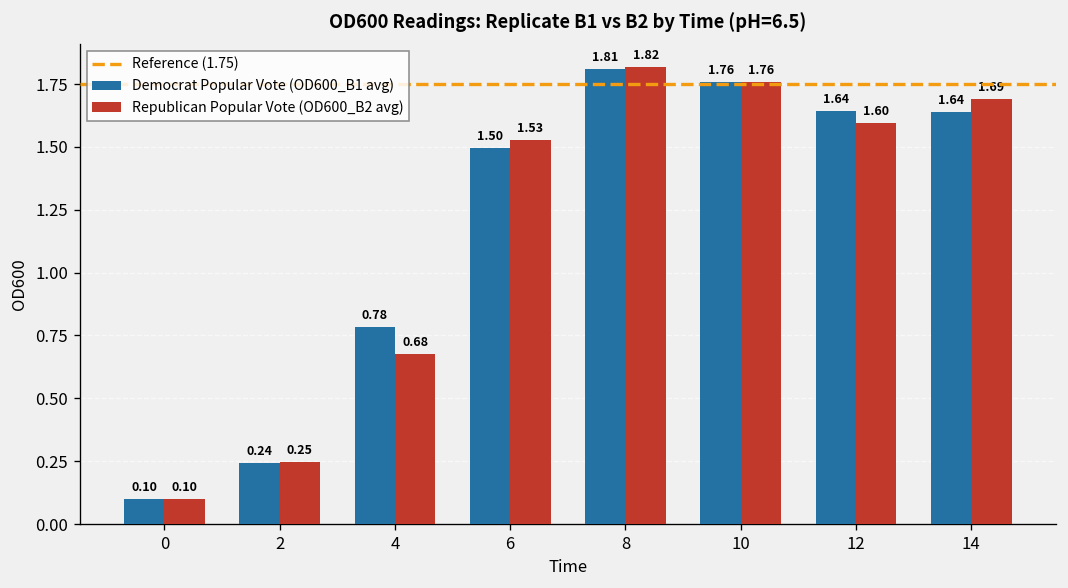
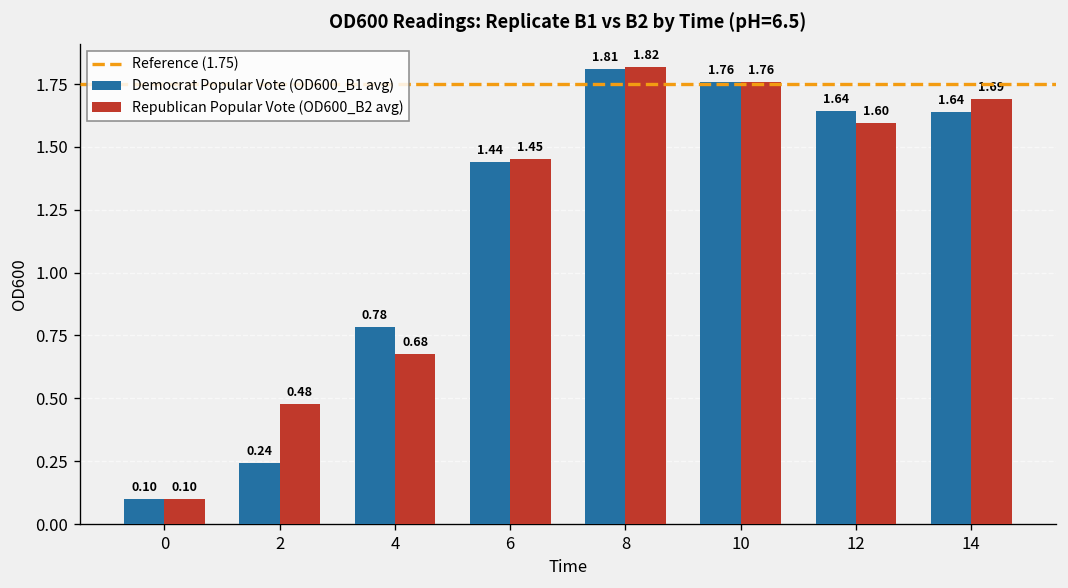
  {
    "Democrat Popular Vote (OD600_B1 avg)": {
      "0": 0.10,
      "2": 0.24,
      "4": 0.78,
-     "6": 1.50,
+     "6": 1.44,
      "8": 1.81,
      "10": 1.76,
      "12": 1.64,
      "14": 1.64
    },
    "Republican Popular Vote (OD600_B2 avg)": {
      "0": 0.10,
-     "2": 0.25,
+     "2": 0.48,
      "4": 0.68,
-     "6": 1.53,
+     "6": 1.45,
      "8": 1.82,
      "10": 1.76,
      "12": 1.60,
      "14": 1.69
    }
  }
